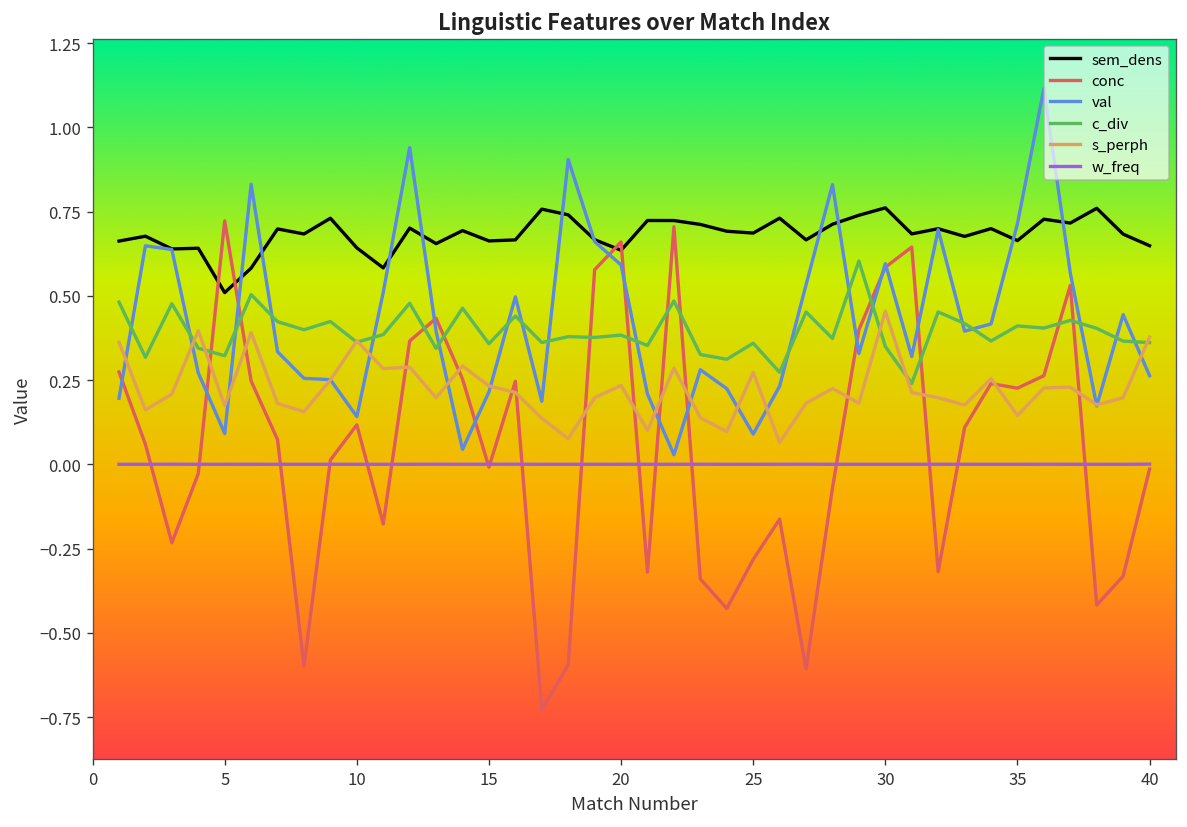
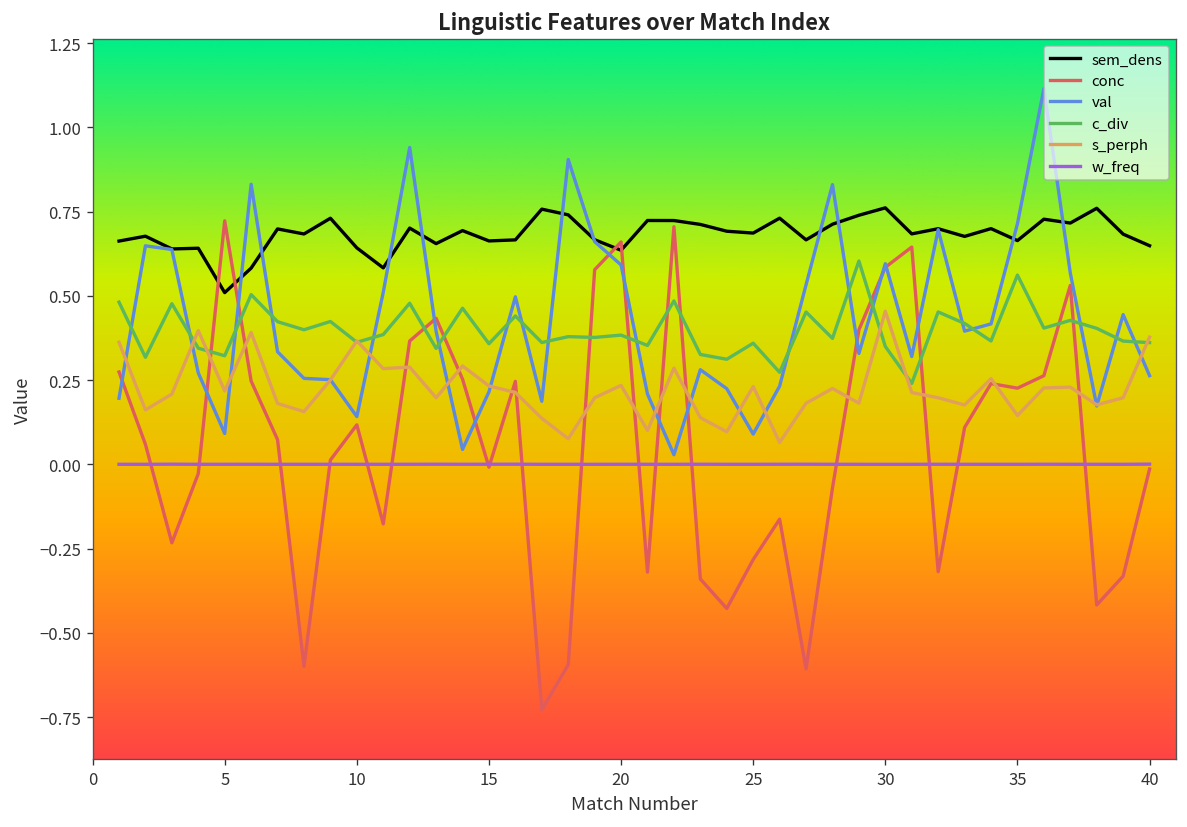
  {
    "sem_dens": {
      "5": 0.51,
      "10": 0.64,
      "15": 0.66,
      "20": 0.64,
      "25": 0.69,
      "30": 0.76,
      "35": 0.66,
      "40": 0.65
    },
    "conc": {
      "5": 0.72,
      "10": 0.12,
      "20": 0.66,
      "25": -0.28,
      "30": 0.58,
      "35": 0.23,
      "40": -0.01
    },
    "val": {
      "5": 0.09,
      "10": 0.14,
      "15": 0.21,
      "20": 0.59,
      "25": 0.09,
      "30": 0.60,
      "35": 0.71,
      "40": 0.26
    },
    "c_div": {
      "5": 0.32,
      "15": 0.36,
      "20": 0.38,
      "25": 0.36,
      "30": 0.35,
-     "35": 0.41,
+     "35": 0.56,
      "40": 0.36
    },
    "s_perph": {
-     "5": 0.17,
+     "5": 0.22,
      "15": 0.23,
      "20": 0.23,
-     "25": 0.27,
+     "25": 0.23,
      "30": 0.45,
      "35": 0.14,
      "40": 0.38
    },
    "w_freq": {
      "5": 0.00,
      "10": 0.00,
      "20": 0.00,
      "25": 0.00,
      "30": 0.00,
      "35": 0.00,
      "40": 0.00
    }
  }
